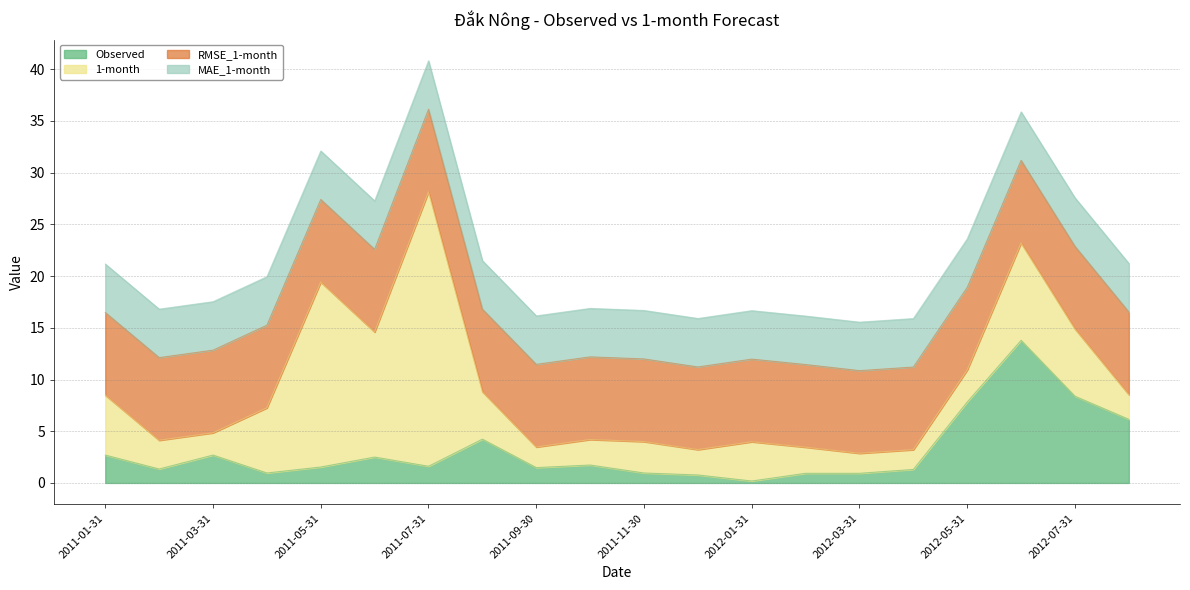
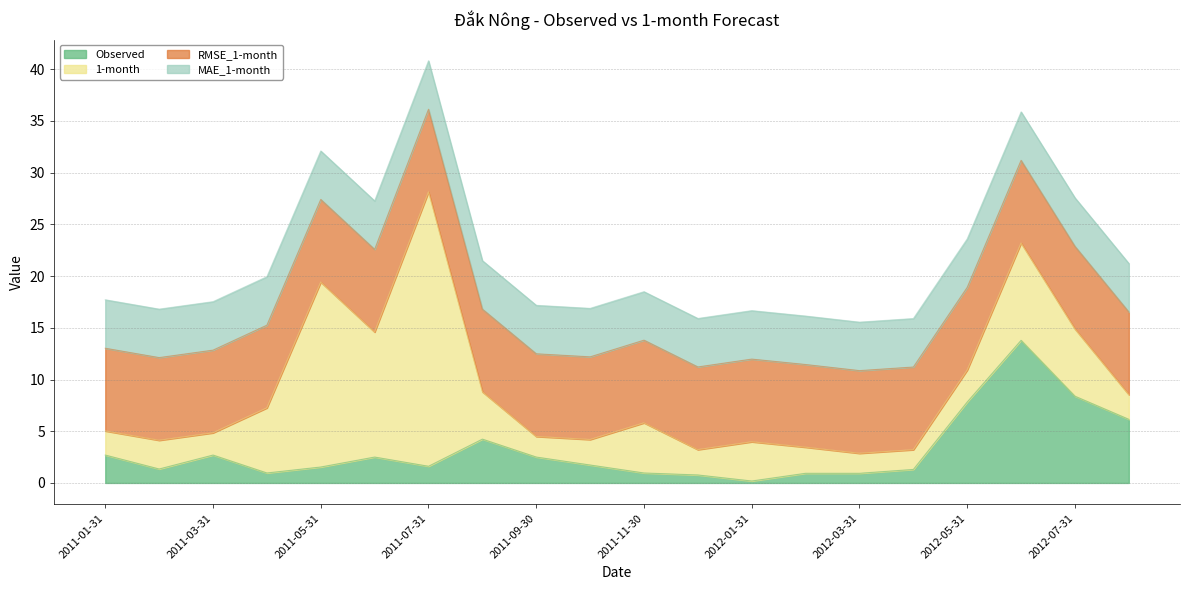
  {
    "Observed": {
      "2011-01-31": 2.7,
      "2011-03-31": 2.7,
      "2011-05-31": 1.5,
      "2011-07-31": 1.6,
-     "2011-09-30": 1.5,
+     "2011-09-30": 2.5,
      "2011-11-30": 1.0,
      "2012-01-31": 0.2,
      "2012-03-31": 0.9,
      "2012-05-31": 7.8,
      "2012-07-31": 8.4
    },
    "1-month": {
-     "2011-01-31": 5.8,
+     "2011-01-31": 2.3,
      "2011-03-31": 2.2,
      "2011-05-31": 17.9,
      "2011-07-31": 26.5,
      "2011-09-30": 2.0,
-     "2011-11-30": 3.0,
+     "2011-11-30": 4.8,
      "2012-01-31": 3.8,
      "2012-03-31": 1.9,
      "2012-05-31": 3.1,
      "2012-07-31": 6.5
    },
    "RMSE_1-month": {
      "2011-01-31": 8.0,
      "2011-03-31": 8.0,
      "2011-05-31": 8.0,
      "2011-07-31": 8.0,
      "2011-09-30": 8.0,
      "2011-11-30": 8.0,
      "2012-01-31": 8.0,
      "2012-03-31": 8.0,
      "2012-05-31": 8.0,
      "2012-07-31": 8.0
    },
    "MAE_1-month": {
      "2011-01-31": 4.7,
      "2011-03-31": 4.7,
      "2011-05-31": 4.7,
      "2011-07-31": 4.7,
      "2011-09-30": 4.7,
      "2011-11-30": 4.7,
      "2012-01-31": 4.7,
      "2012-03-31": 4.7,
      "2012-05-31": 4.7,
      "2012-07-31": 4.7
    }
  }
